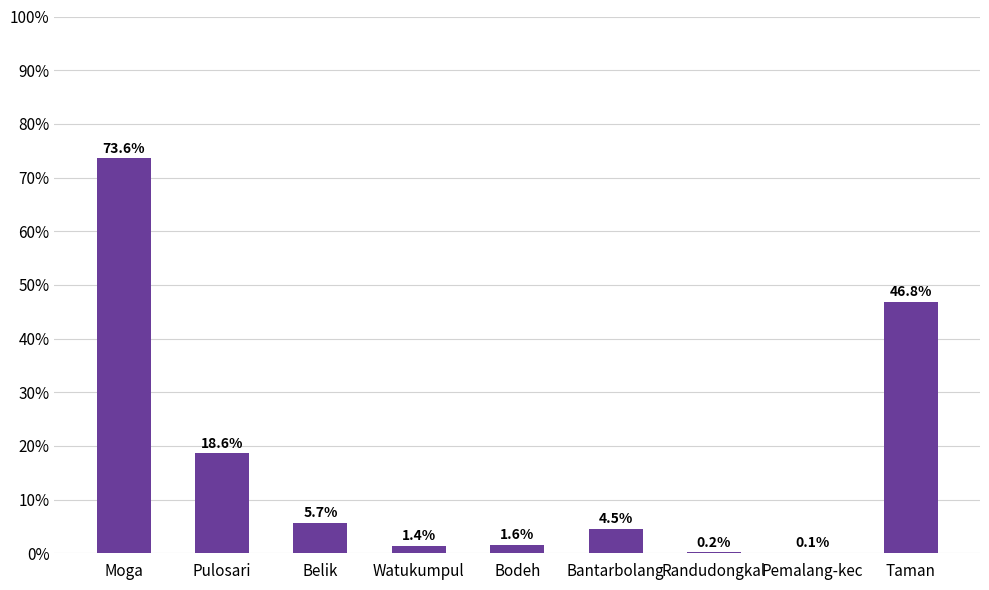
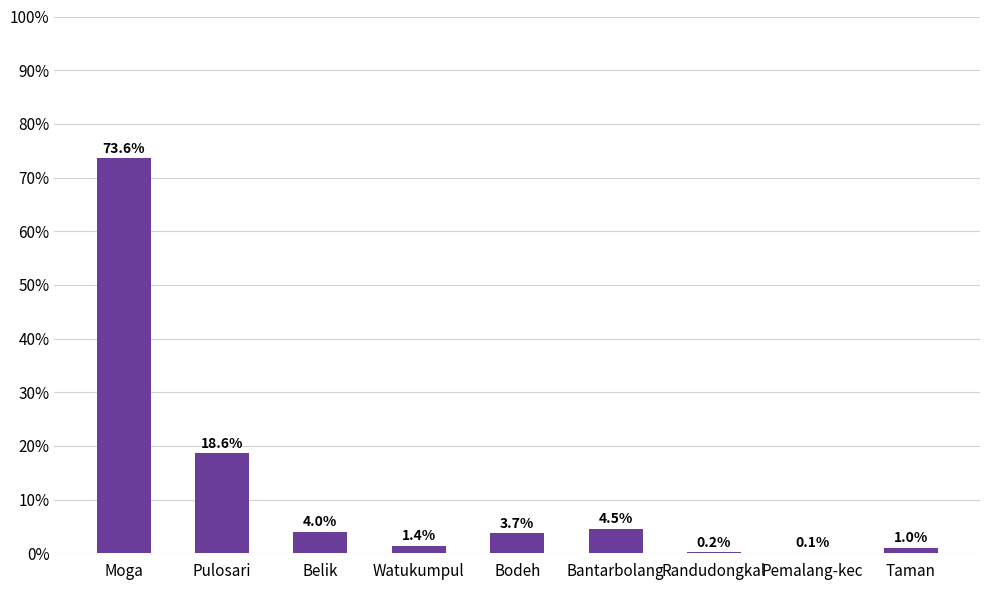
  {
    "Moga": "73.6%",
    "Pulosari": "18.6%",
-   "Belik": "5.7%",
+   "Belik": "4.0%",
    "Watukumpul": "1.4%",
-   "Bodeh": "1.6%",
+   "Bodeh": "3.7%",
    "Bantarbolang": "4.5%",
    "Randudongkal": "0.2%",
    "Pemalang-kec": "0.1%",
-   "Taman": "46.8%"
+   "Taman": "1.0%"
  }
